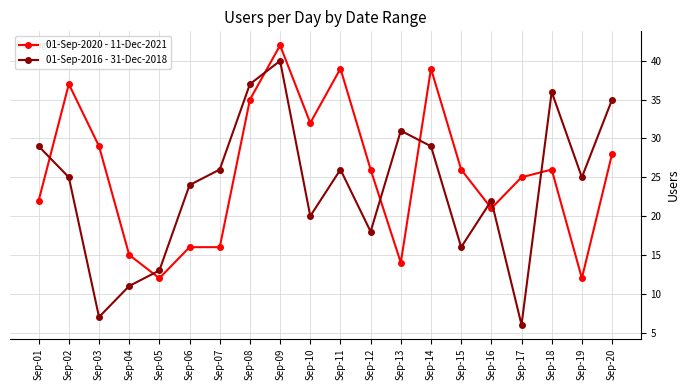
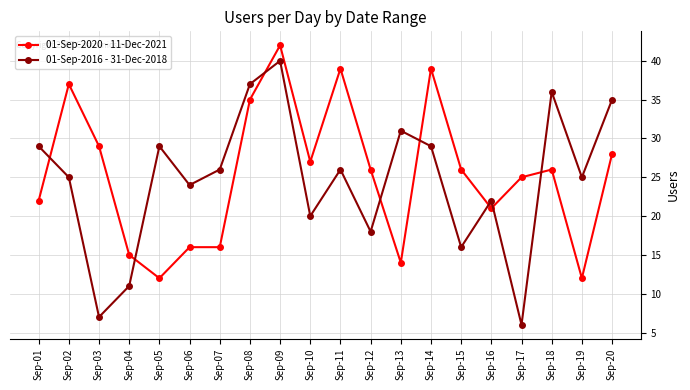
  {
    "01-Sep-2020 - 11-Dec-2021": {
      "Sep-01": 22,
      "Sep-02": 37,
      "Sep-03": 29,
      "Sep-04": 15,
      "Sep-05": 12,
      "Sep-06": 16,
      "Sep-07": 16,
      "Sep-08": 35,
      "Sep-09": 42,
-     "Sep-10": 32,
+     "Sep-10": 27,
      "Sep-11": 39,
      "Sep-12": 26,
      "Sep-13": 14,
      "Sep-14": 39,
      "Sep-15": 26,
      "Sep-16": 21,
      "Sep-17": 25,
      "Sep-18": 26,
      "Sep-19": 12,
      "Sep-20": 28
    },
    "01-Sep-2016 - 31-Dec-2018": {
      "Sep-01": 29,
      "Sep-02": 25,
      "Sep-03": 7,
      "Sep-04": 11,
-     "Sep-05": 13,
+     "Sep-05": 29,
      "Sep-06": 24,
      "Sep-07": 26,
      "Sep-08": 37,
      "Sep-09": 40,
      "Sep-10": 20,
      "Sep-11": 26,
      "Sep-12": 18,
      "Sep-13": 31,
      "Sep-14": 29,
      "Sep-15": 16,
      "Sep-16": 22,
      "Sep-17": 6,
      "Sep-18": 36,
      "Sep-19": 25,
      "Sep-20": 35
    }
  }
